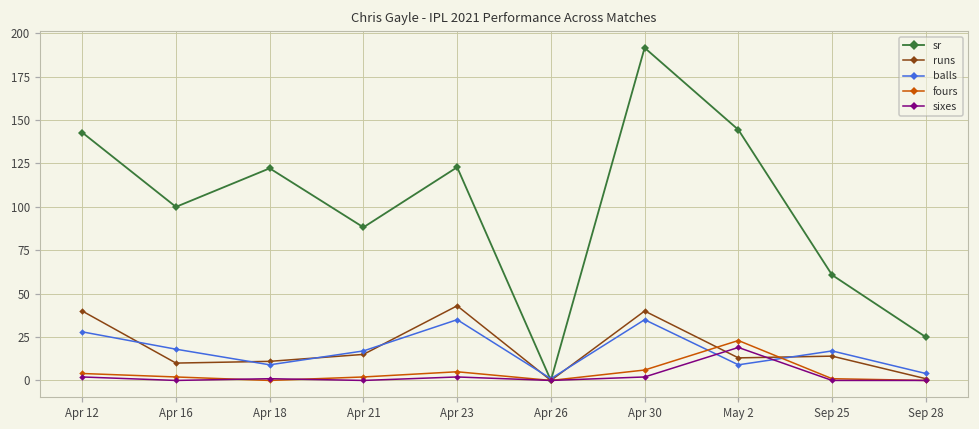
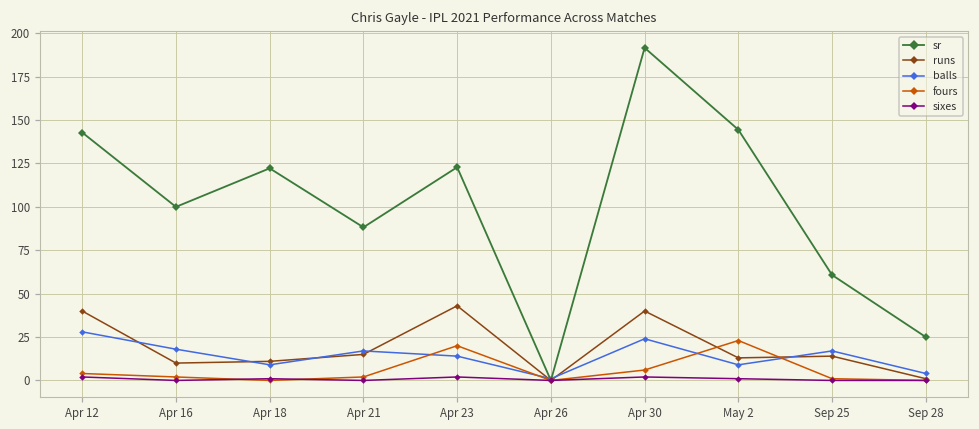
  {
    "sr": {
      "Apr 12": 143,
      "Apr 16": 100,
      "Apr 18": 122,
      "Apr 21": 88,
      "Apr 23": 123,
      "Apr 30": 192,
      "May 2": 144,
      "Sep 25": 61,
      "Sep 28": 25
    },
    "runs": {
      "Apr 12": 40,
      "Apr 16": 10,
      "Apr 18": 11,
      "Apr 21": 15,
      "Apr 23": 43,
      "Apr 30": 40,
      "May 2": 13,
      "Sep 25": 14
    },
    "balls": {
      "Apr 12": 28,
      "Apr 16": 18,
      "Apr 18": 9,
      "Apr 21": 17,
-     "Apr 23": 35,
-     "Apr 30": 35,
+     "Apr 23": 14,
+     "Apr 30": 24,
      "May 2": 9,
      "Sep 25": 17,
      "Sep 28": 4
    },
    "fours": {
      "Apr 12": 4,
      "Apr 16": 2,
      "Apr 21": 2,
-     "Apr 23": 5,
+     "Apr 23": 20,
      "Apr 30": 6,
      "May 2": 23
    },
    "sixes": {
      "Apr 12": 2,
      "Apr 16": 0,
      "Apr 21": 0,
      "Apr 23": 2,
      "Apr 30": 2,
-     "May 2": 19
+     "May 2": 1
    }
  }
